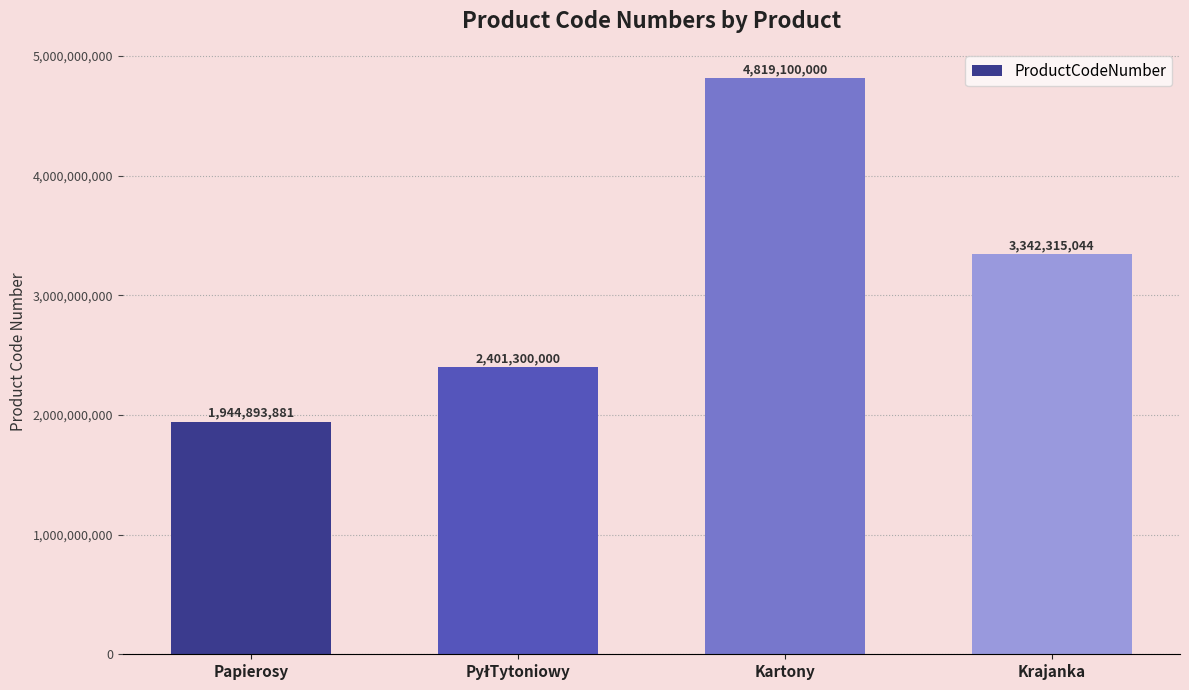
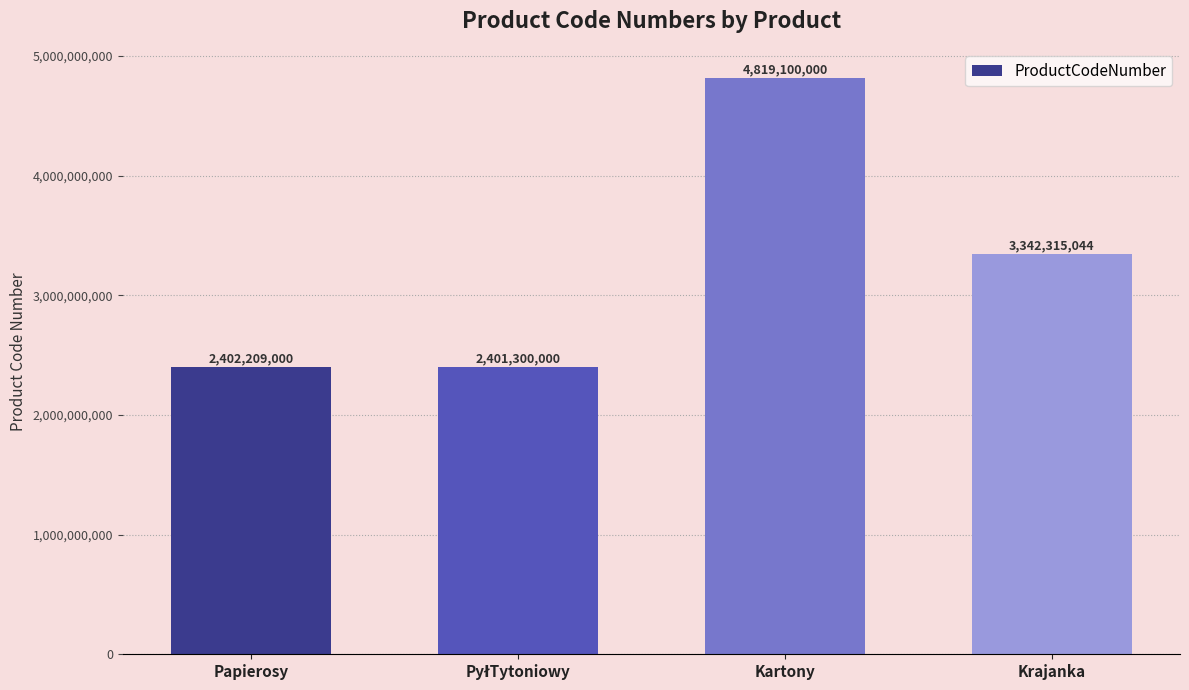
  {
-   "Papierosy": "1,944,893,881",
+   "Papierosy": "2,402,209,000",
    "PyłTytoniowy": "2,401,300,000",
    "Kartony": "4,819,100,000",
    "Krajanka": "3,342,315,044"
  }
